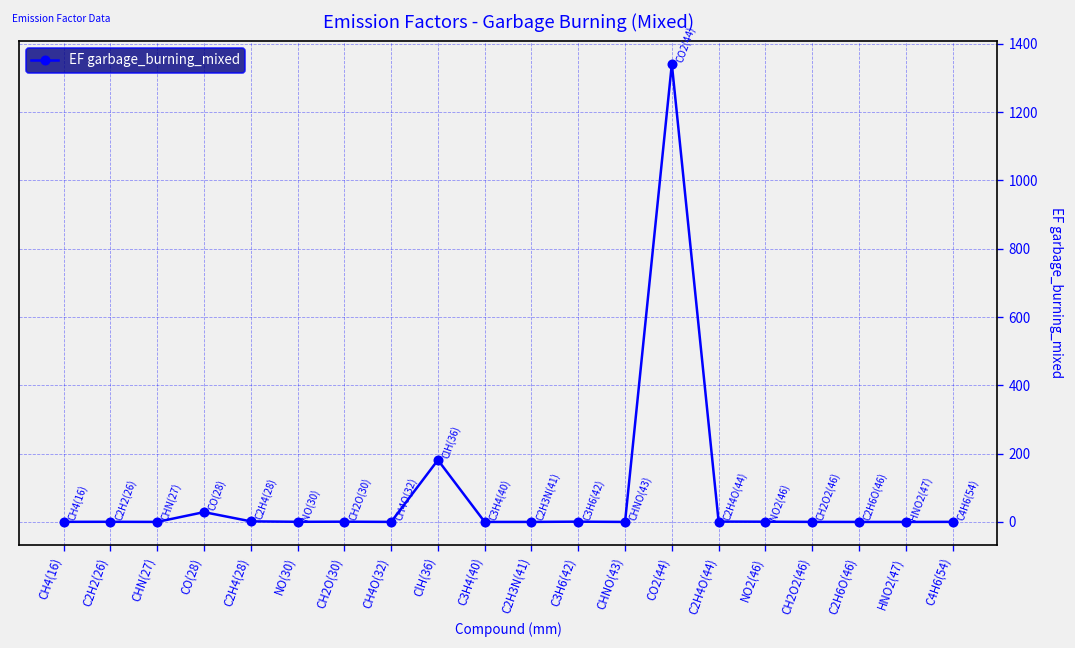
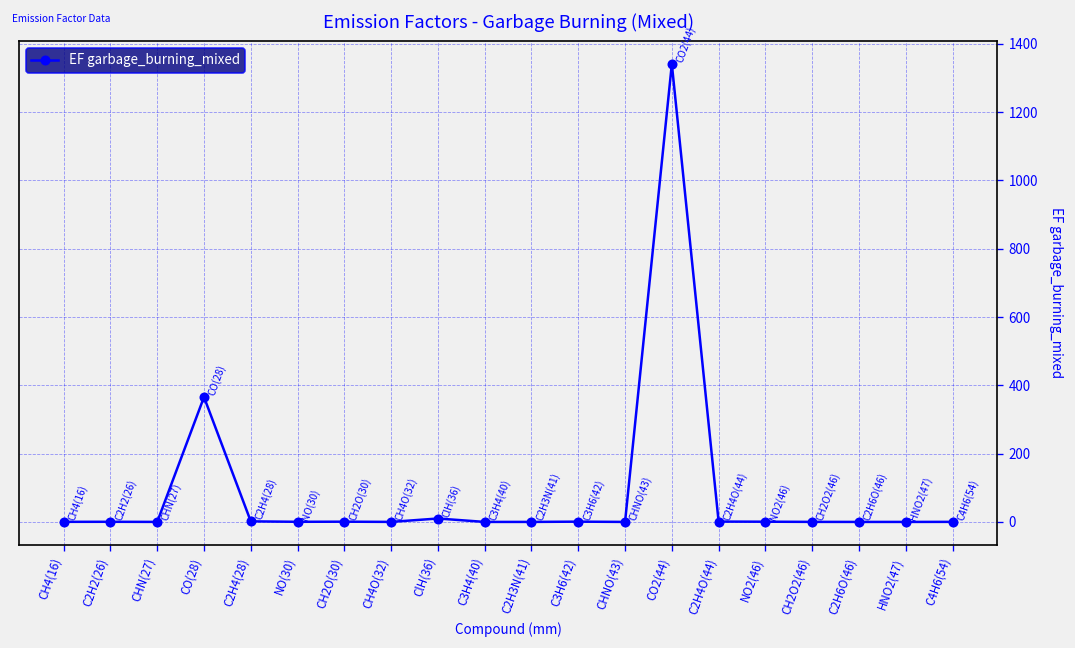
  {
-   "CO(28)": 30,
-   "ClH(36)": 180
+   "CO(28)": 370,
+   "ClH(36)": 10
  }
